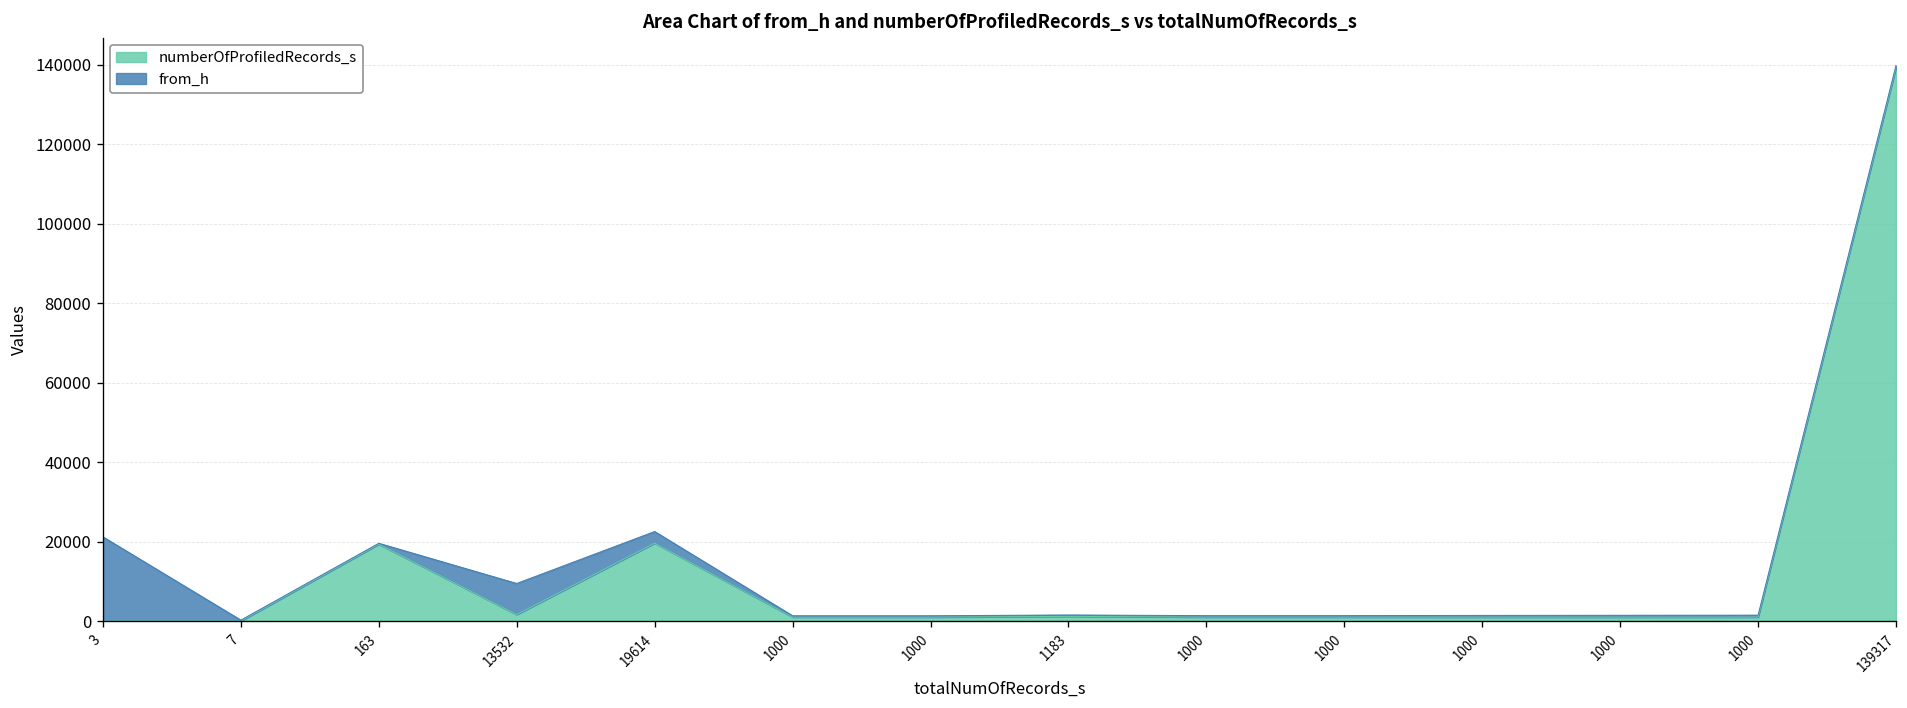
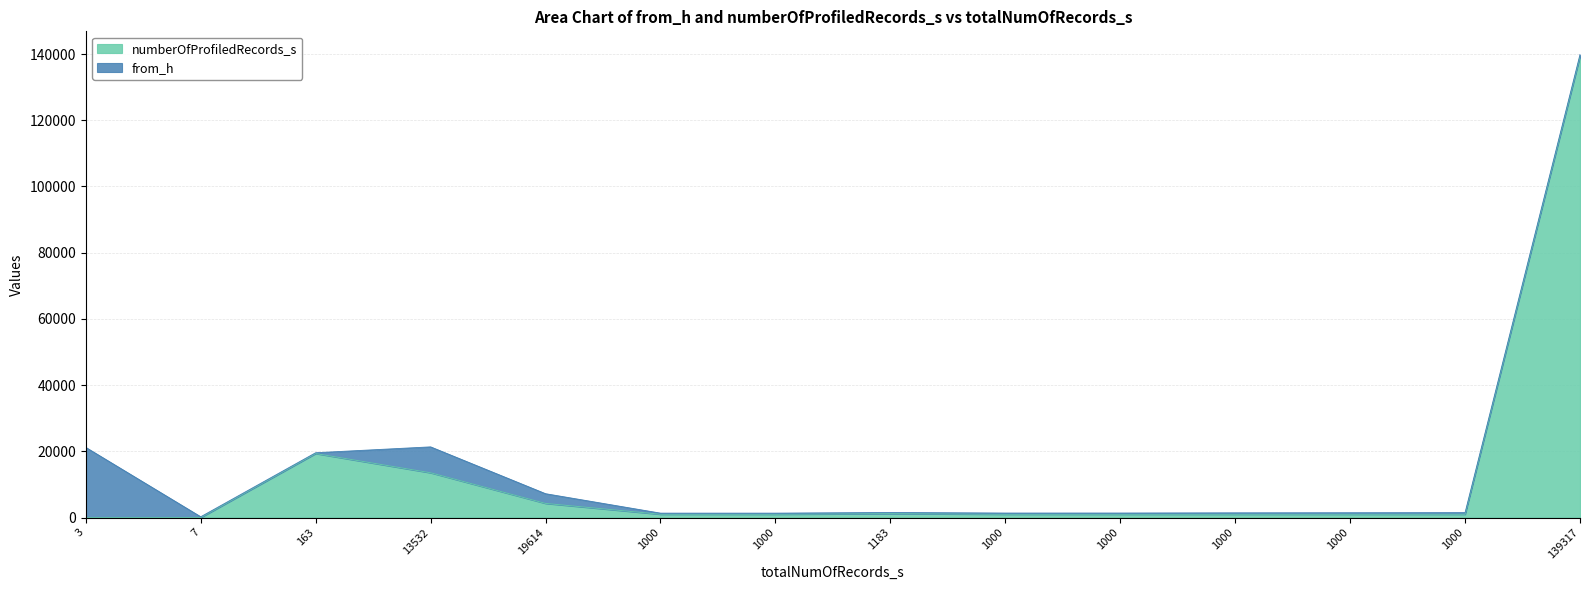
  {
    "numberOfProfiledRecords_s": {
      "3": 0,
-     "13532": 2000,
-     "19614": 20000
+     "13532": 14000,
+     "19614": 4000
    },
    "from_h": {
      "3": 21000,
      "13532": 8000,
      "19614": 3000
    }
  }
